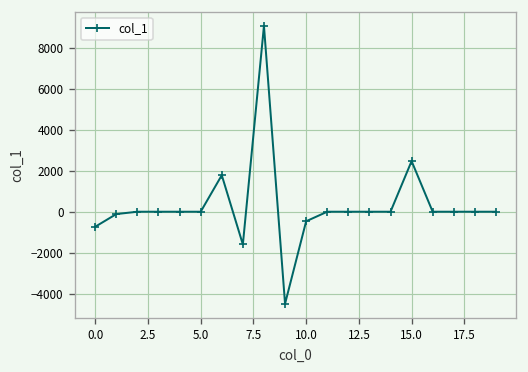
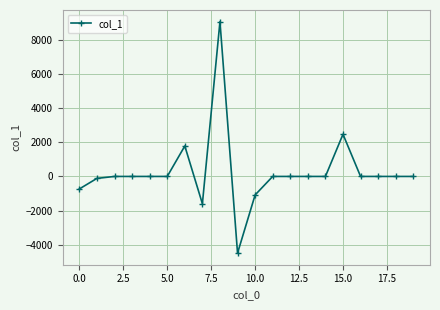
  {
    "0.0": -700,
    "5.0": 0,
-   "10.0": -500,
+   "10.0": -1100,
    "15.0": 2500
  }
